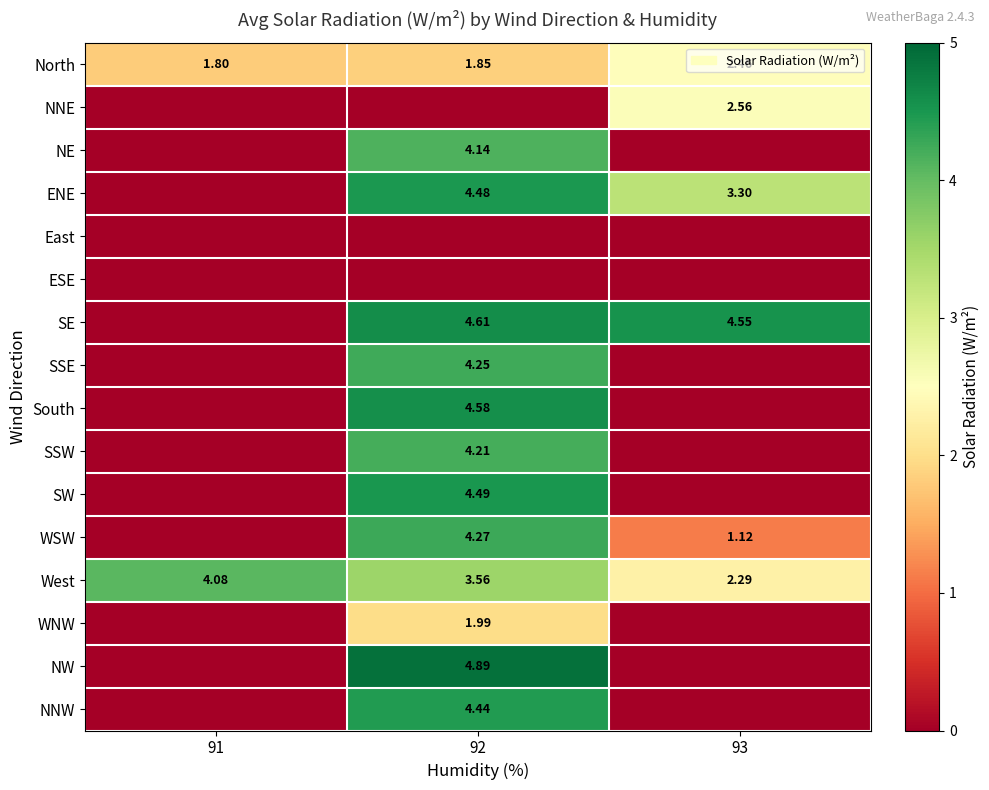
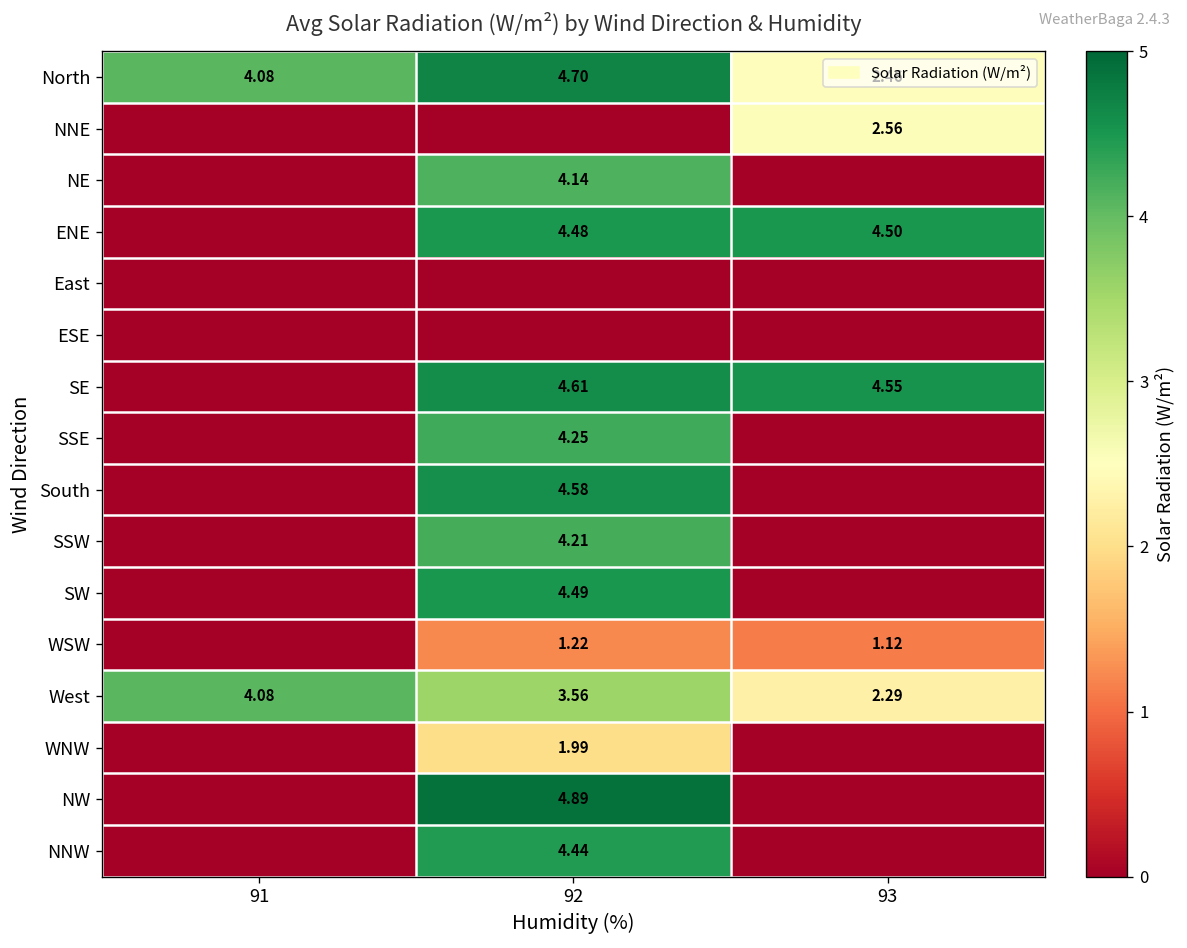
  {
    "North": {
-     "91": 1.80,
-     "92": 1.85
+     "91": 4.08,
+     "92": 4.70
    },
    "NNE": {
      "93": 2.56
    },
    "NE": {
      "92": 4.14
    },
    "ENE": {
      "92": 4.48,
-     "93": 3.30
+     "93": 4.50
    },
    "SE": {
      "92": 4.61,
      "93": 4.55
    },
    "SSE": {
      "92": 4.25
    },
    "South": {
      "92": 4.58
    },
    "SSW": {
      "92": 4.21
    },
    "SW": {
      "92": 4.49
    },
    "WSW": {
-     "92": 4.27,
+     "92": 1.22,
      "93": 1.12
    },
    "West": {
      "91": 4.08,
      "92": 3.56,
      "93": 2.29
    },
    "WNW": {
      "92": 1.99
    },
    "NW": {
      "92": 4.89
    },
    "NNW": {
      "92": 4.44
    }
  }
